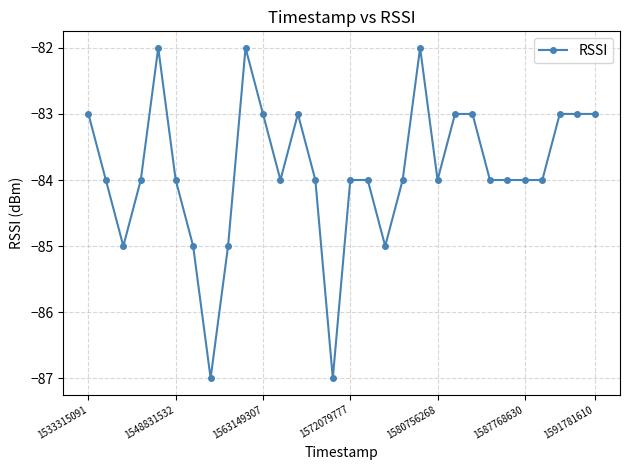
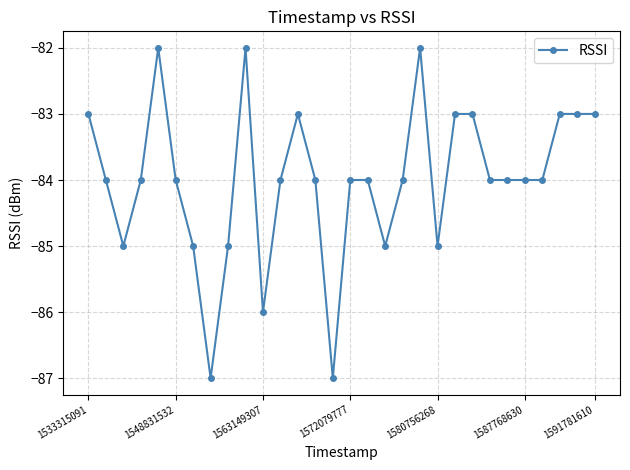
  {
    "1533315091": -83,
    "1548831532": -84,
-   "1563149307": -83,
+   "1563149307": -86,
    "1572079777": -84,
-   "1580756268": -84,
+   "1580756268": -85,
    "1587768630": -84,
    "1591781610": -83
  }
